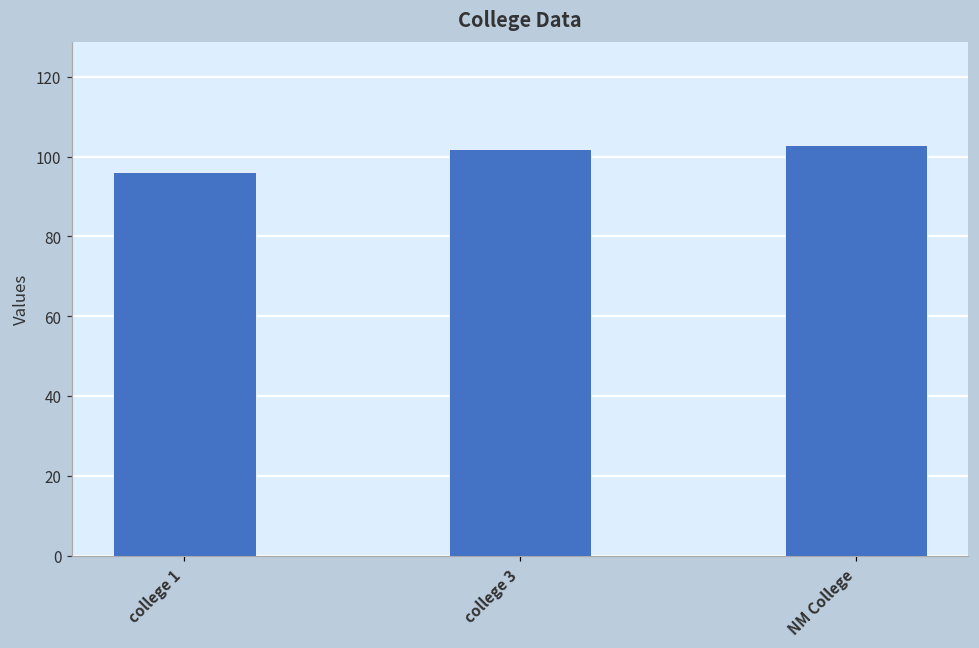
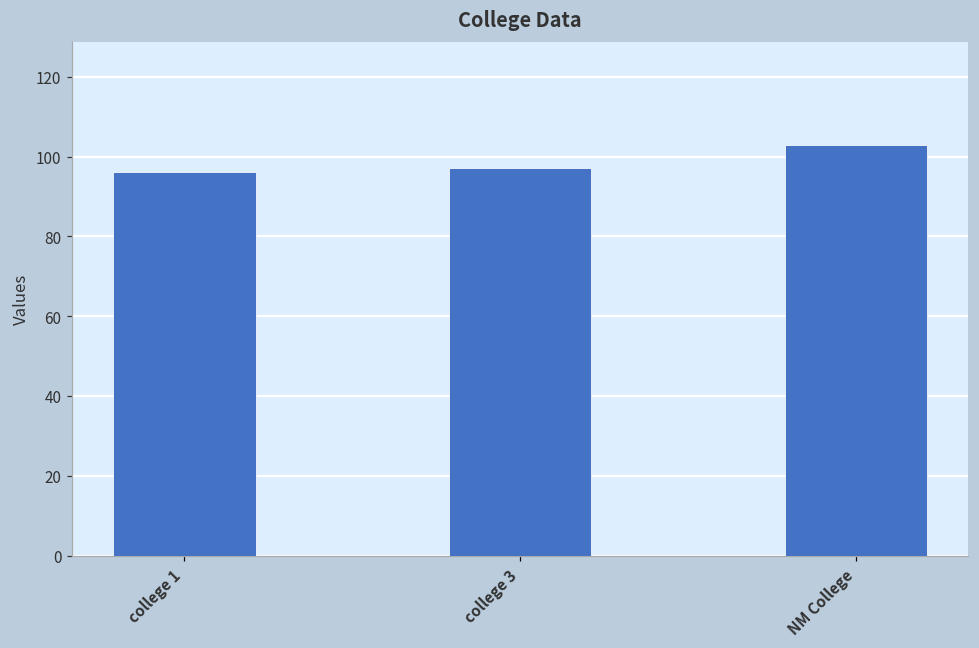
  {
    "college 1": 96,
-   "college 3": 102,
+   "college 3": 97,
    "NM College": 103
  }
